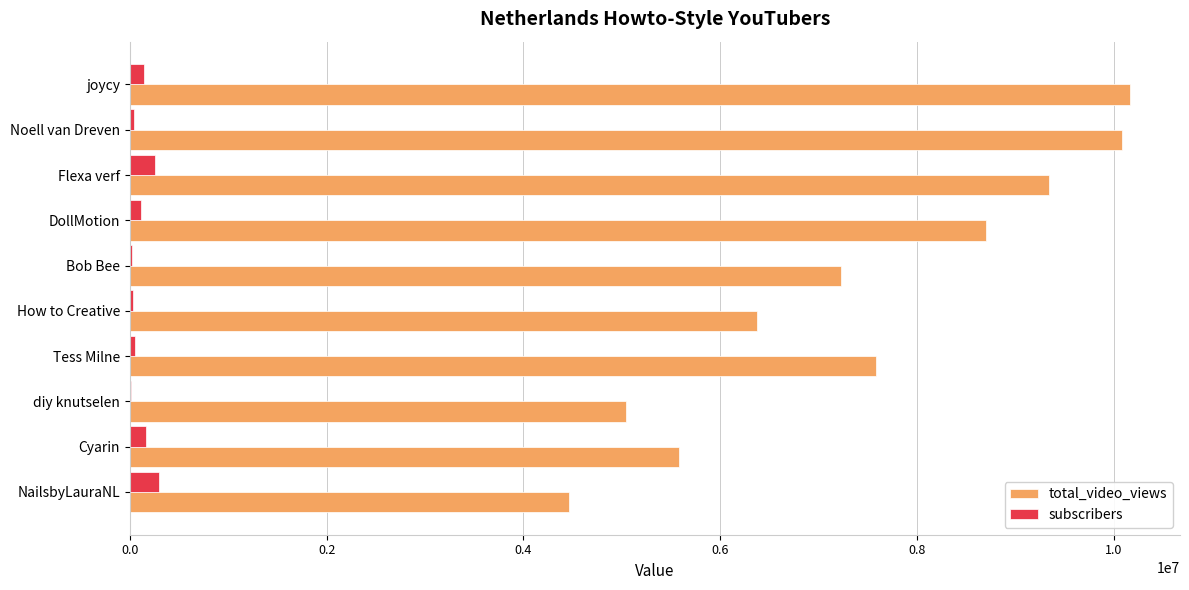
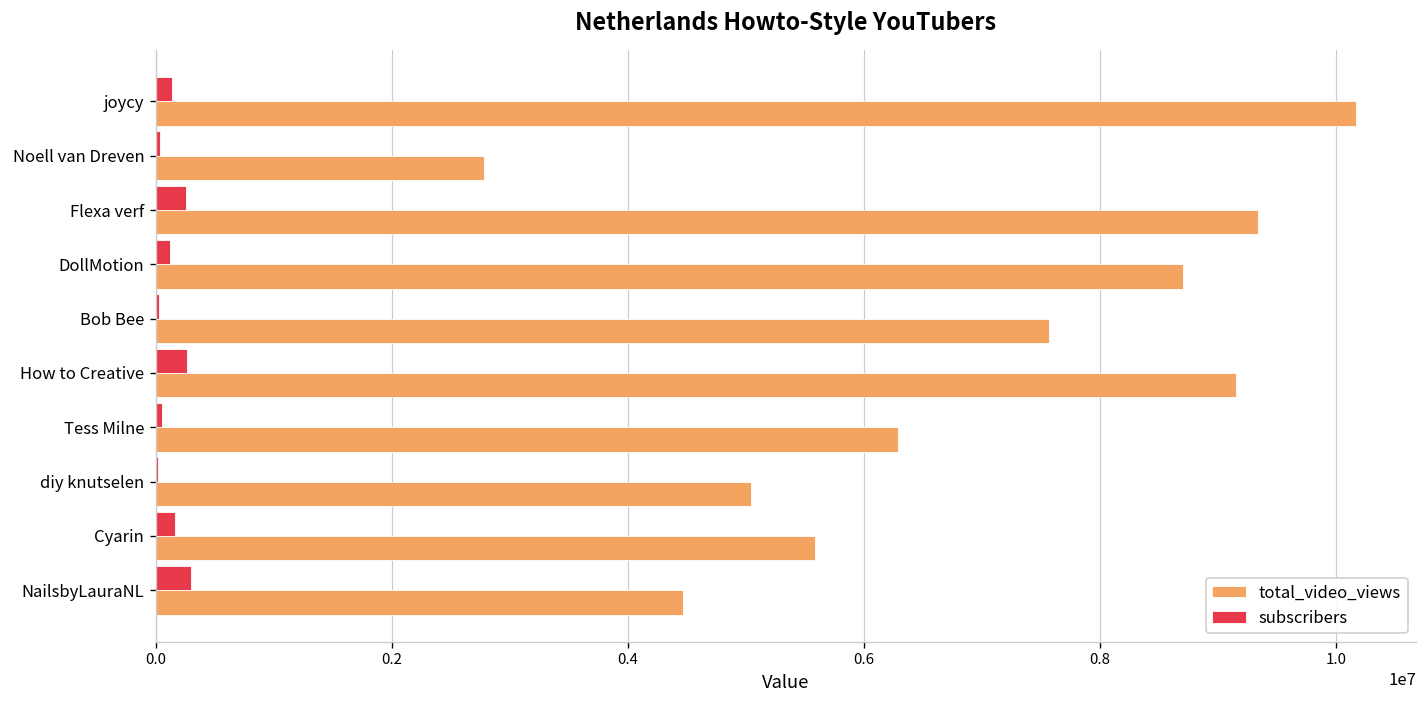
  {
    "total_video_views": {
      "joycy": 10200000,
-     "Noell van Dreven": 10100000,
+     "Noell van Dreven": 2800000,
      "Flexa verf": 9300000,
      "DollMotion": 8700000,
-     "Bob Bee": 7200000,
-     "How to Creative": 6400000,
-     "Tess Milne": 7600000,
+     "Bob Bee": 7600000,
+     "How to Creative": 9200000,
+     "Tess Milne": 6300000,
      "diy knutselen": 5000000,
      "Cyarin": 5600000,
      "NailsbyLauraNL": 4500000
    },
    "subscribers": {
      "joycy": 100000,
      "Noell van Dreven": 0,
      "Flexa verf": 300000,
      "DollMotion": 100000,
-     "How to Creative": 0,
+     "How to Creative": 300000,
      "Tess Milne": 100000,
      "Cyarin": 200000,
      "NailsbyLauraNL": 300000
    }
  }
